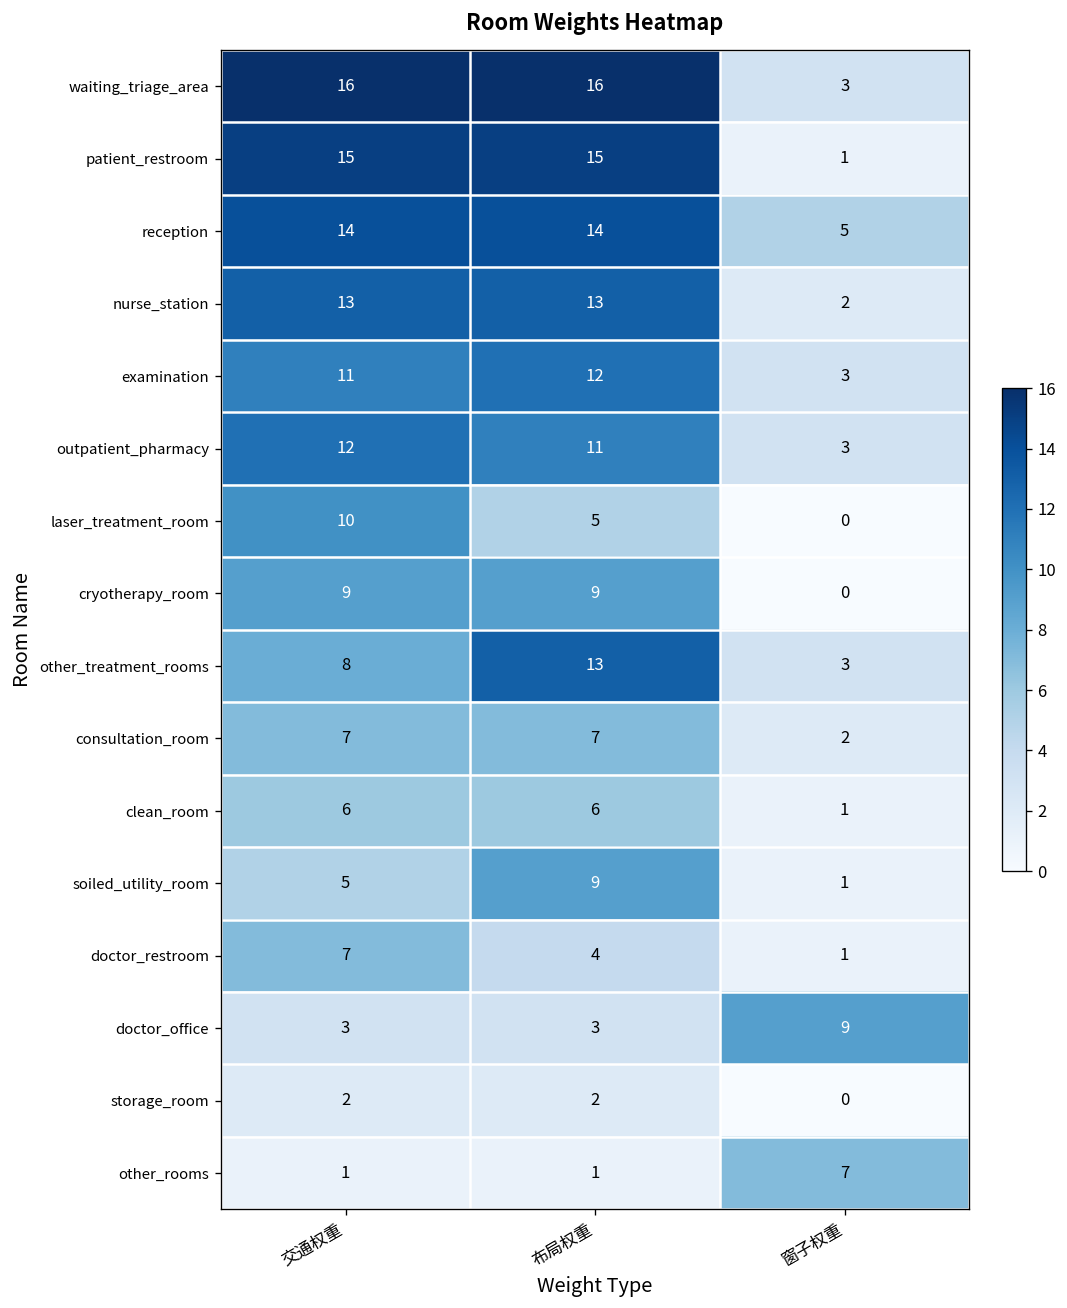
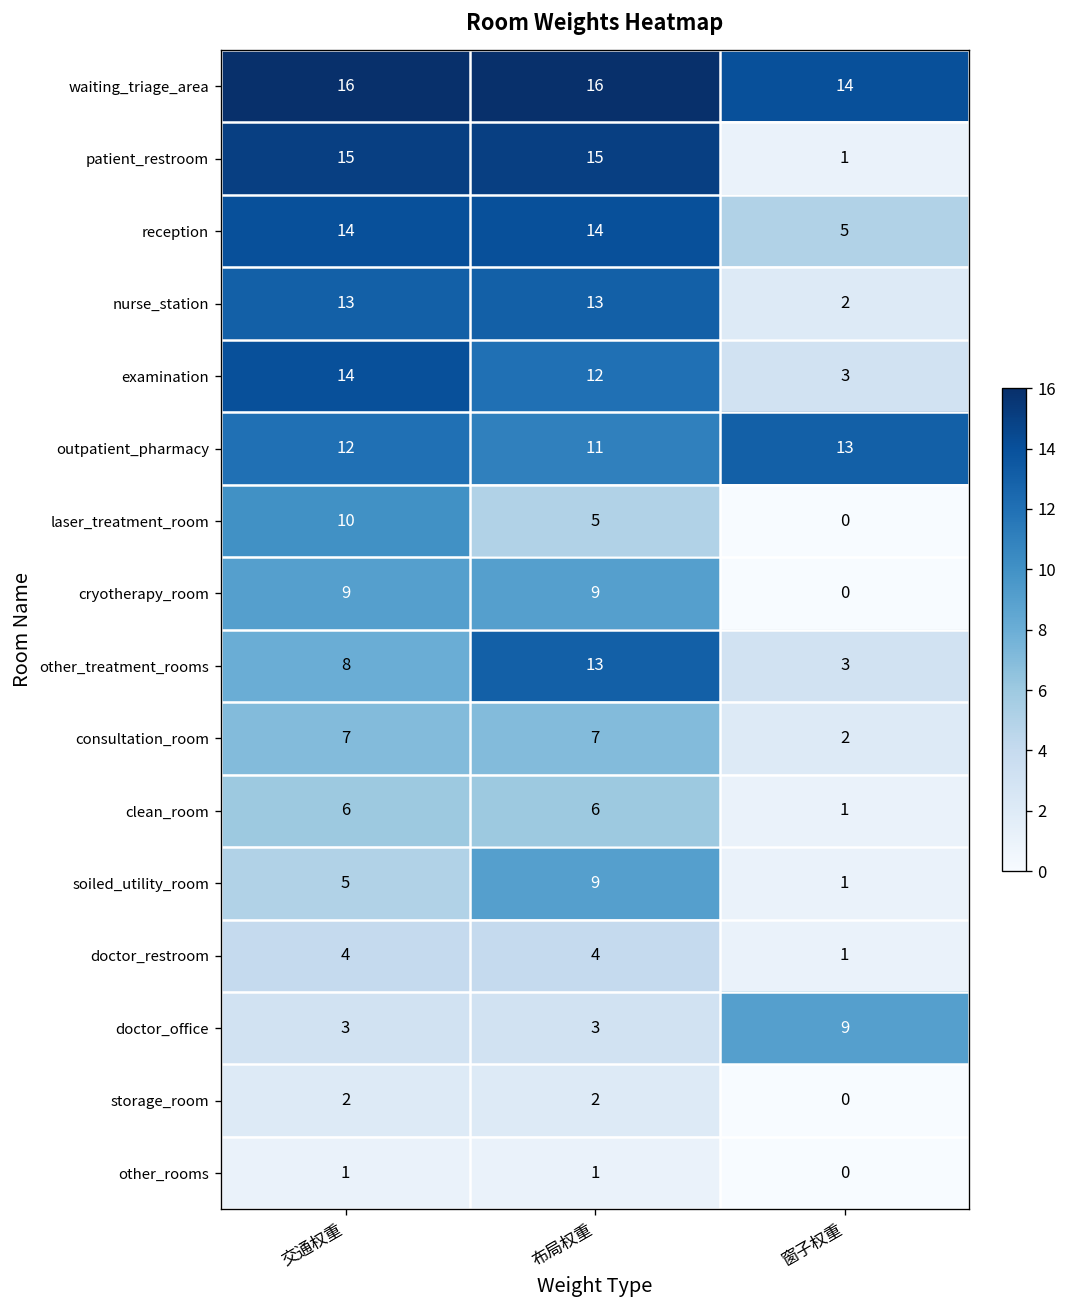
  {
    "waiting_triage_area": {
      "交通权重": 16,
      "布局权重": 16,
-     "窗子权重": 3
+     "窗子权重": 14
    },
    "patient_restroom": {
      "交通权重": 15,
      "布局权重": 15,
      "窗子权重": 1
    },
    "reception": {
      "交通权重": 14,
      "布局权重": 14,
      "窗子权重": 5
    },
    "nurse_station": {
      "交通权重": 13,
      "布局权重": 13,
      "窗子权重": 2
    },
    "examination": {
-     "交通权重": 11,
+     "交通权重": 14,
      "布局权重": 12,
      "窗子权重": 3
    },
    "outpatient_pharmacy": {
      "交通权重": 12,
      "布局权重": 11,
-     "窗子权重": 3
+     "窗子权重": 13
    },
    "laser_treatment_room": {
      "交通权重": 10,
      "布局权重": 5,
      "窗子权重": 0
    },
    "cryotherapy_room": {
      "交通权重": 9,
      "布局权重": 9,
      "窗子权重": 0
    },
    "other_treatment_rooms": {
      "交通权重": 8,
      "布局权重": 13,
      "窗子权重": 3
    },
    "consultation_room": {
      "交通权重": 7,
      "布局权重": 7,
      "窗子权重": 2
    },
    "clean_room": {
      "交通权重": 6,
      "布局权重": 6,
      "窗子权重": 1
    },
    "soiled_utility_room": {
      "交通权重": 5,
      "布局权重": 9,
      "窗子权重": 1
    },
    "doctor_restroom": {
-     "交通权重": 7,
+     "交通权重": 4,
      "布局权重": 4,
      "窗子权重": 1
    },
    "doctor_office": {
      "交通权重": 3,
      "布局权重": 3,
      "窗子权重": 9
    },
    "storage_room": {
      "交通权重": 2,
      "布局权重": 2,
      "窗子权重": 0
    },
    "other_rooms": {
      "交通权重": 1,
      "布局权重": 1,
-     "窗子权重": 7
+     "窗子权重": 0
    }
  }
